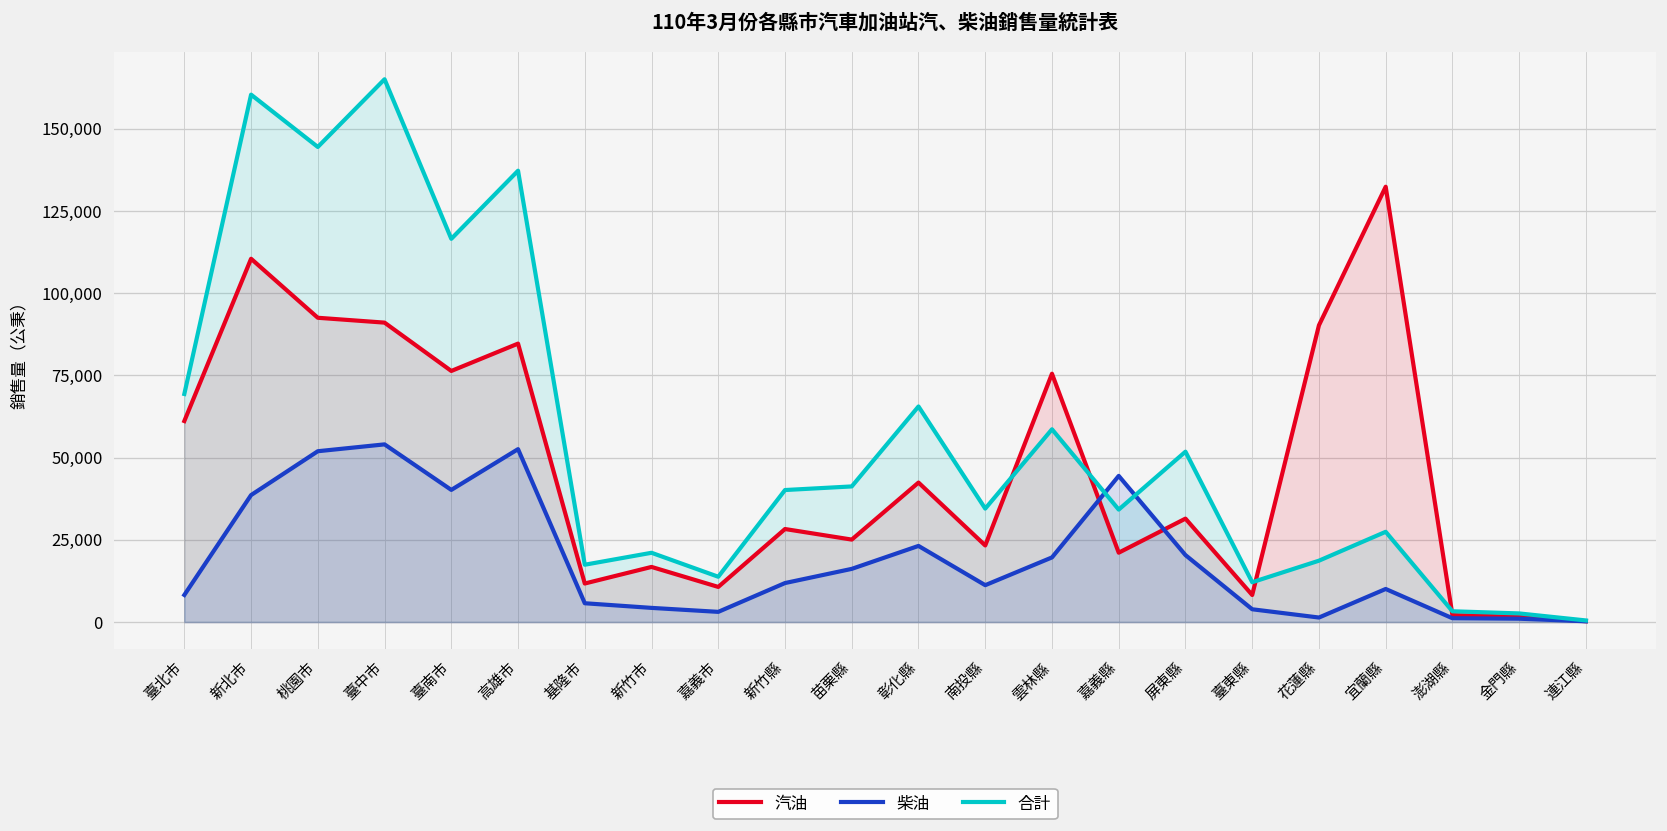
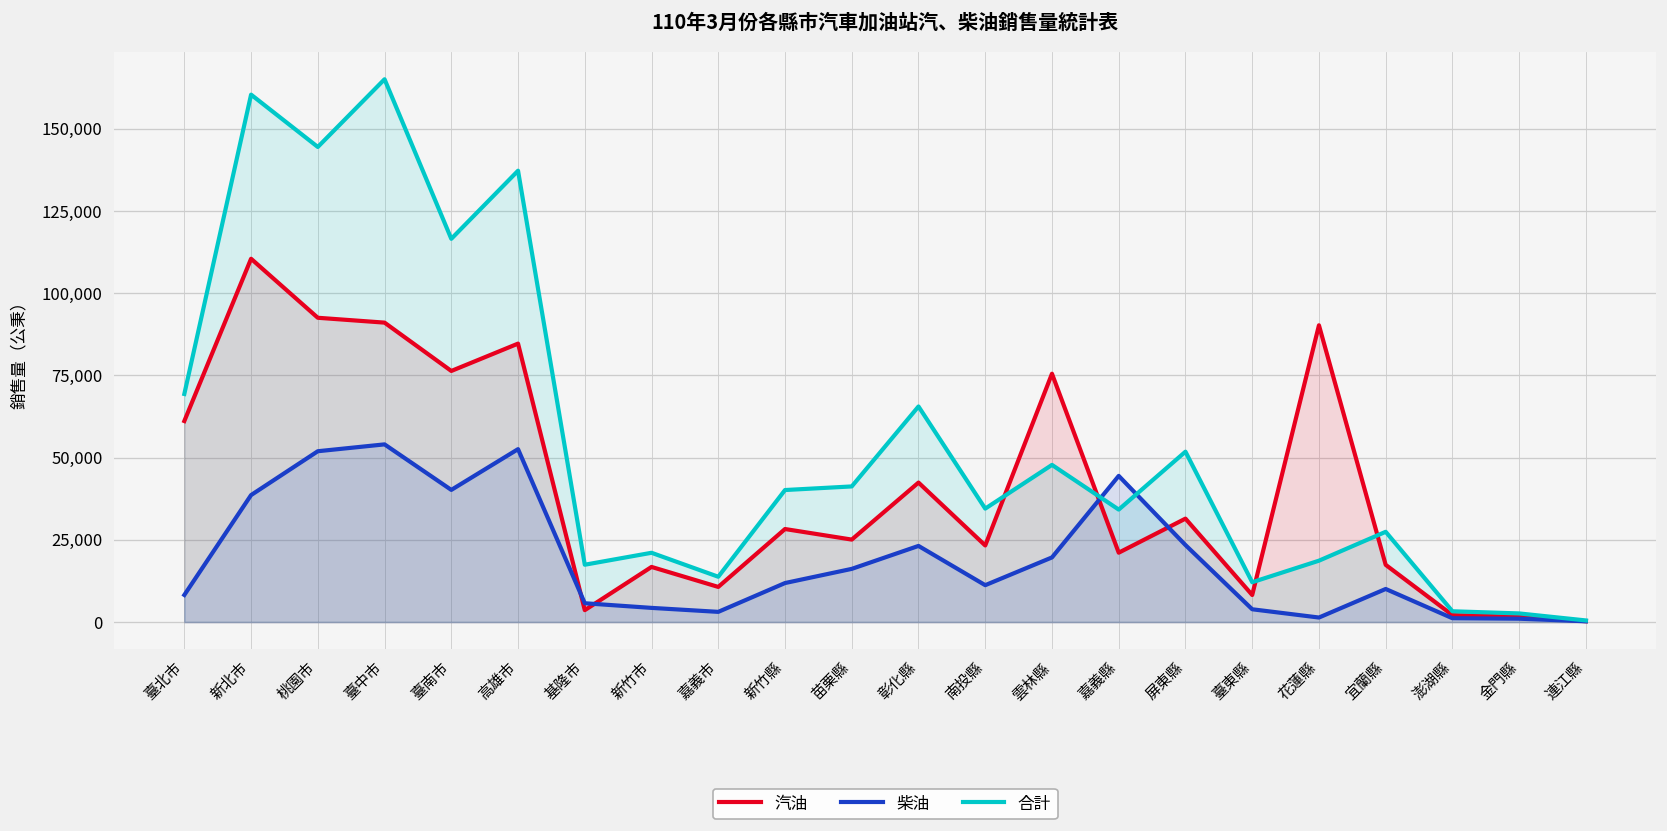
  {
    "汽油": {
      "臺北市": "61,000",
      "新北市": "110,000",
      "桃園市": "93,000",
      "臺中市": "91,000",
      "臺南市": "76,000",
      "高雄市": "85,000",
-     "基隆市": "12,000",
+     "基隆市": "4,000",
      "新竹市": "17,000",
      "嘉義市": "11,000",
      "新竹縣": "28,000",
      "苗栗縣": "25,000",
      "彰化縣": "42,000",
      "南投縣": "23,000",
      "雲林縣": "76,000",
      "嘉義縣": "21,000",
      "屏東縣": "31,000",
      "臺東縣": "8,000",
      "花蓮縣": "90,000",
-     "宜蘭縣": "132,000",
+     "宜蘭縣": "17,000",
      "澎湖縣": "2,000"
    },
    "柴油": {
      "臺北市": "8,000",
      "新北市": "39,000",
      "桃園市": "52,000",
      "臺中市": "54,000",
      "臺南市": "40,000",
      "高雄市": "53,000",
      "基隆市": "6,000",
      "新竹市": "4,000",
      "嘉義市": "3,000",
      "新竹縣": "12,000",
      "苗栗縣": "16,000",
      "彰化縣": "23,000",
      "南投縣": "11,000",
      "雲林縣": "20,000",
      "嘉義縣": "44,000",
-     "屏東縣": "20,000",
+     "屏東縣": "23,000",
      "臺東縣": "4,000",
      "花蓮縣": "1,000",
      "宜蘭縣": "10,000",
      "澎湖縣": "1,000"
    },
    "合計": {
      "臺北市": "69,000",
      "新北市": "160,000",
      "桃園市": "144,000",
      "臺中市": "165,000",
      "臺南市": "117,000",
      "高雄市": "137,000",
      "基隆市": "17,000",
      "新竹市": "21,000",
      "嘉義市": "14,000",
      "新竹縣": "40,000",
      "苗栗縣": "41,000",
      "彰化縣": "66,000",
      "南投縣": "34,000",
-     "雲林縣": "59,000",
+     "雲林縣": "48,000",
      "嘉義縣": "34,000",
      "屏東縣": "52,000",
      "臺東縣": "12,000",
      "花蓮縣": "19,000",
      "宜蘭縣": "27,000",
      "澎湖縣": "3,000",
      "金門縣": "3,000"
    }
  }
